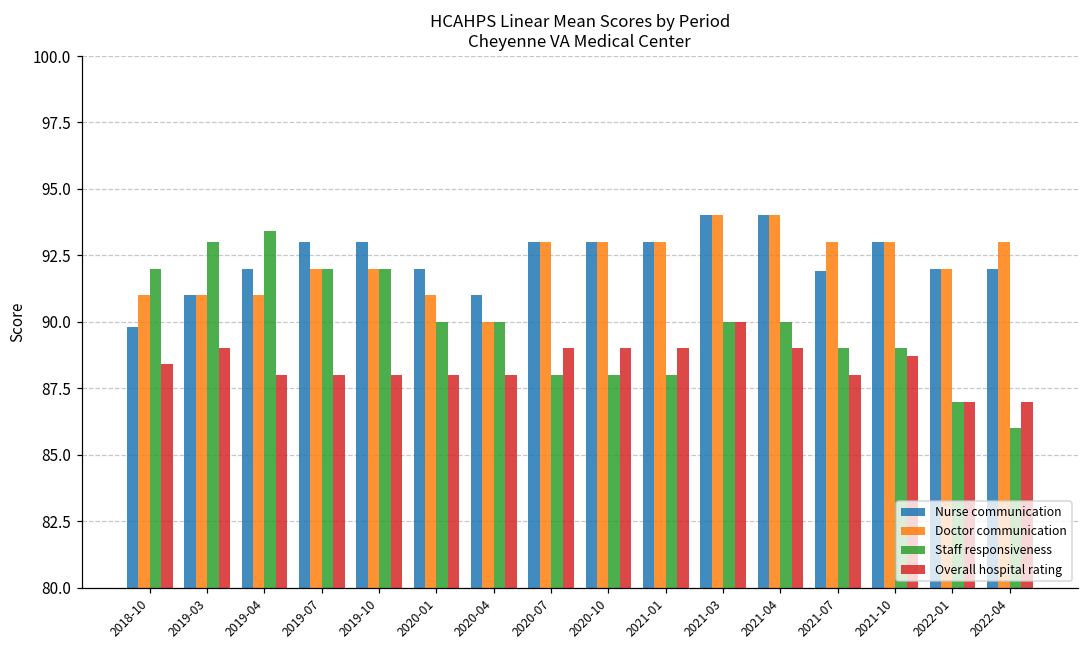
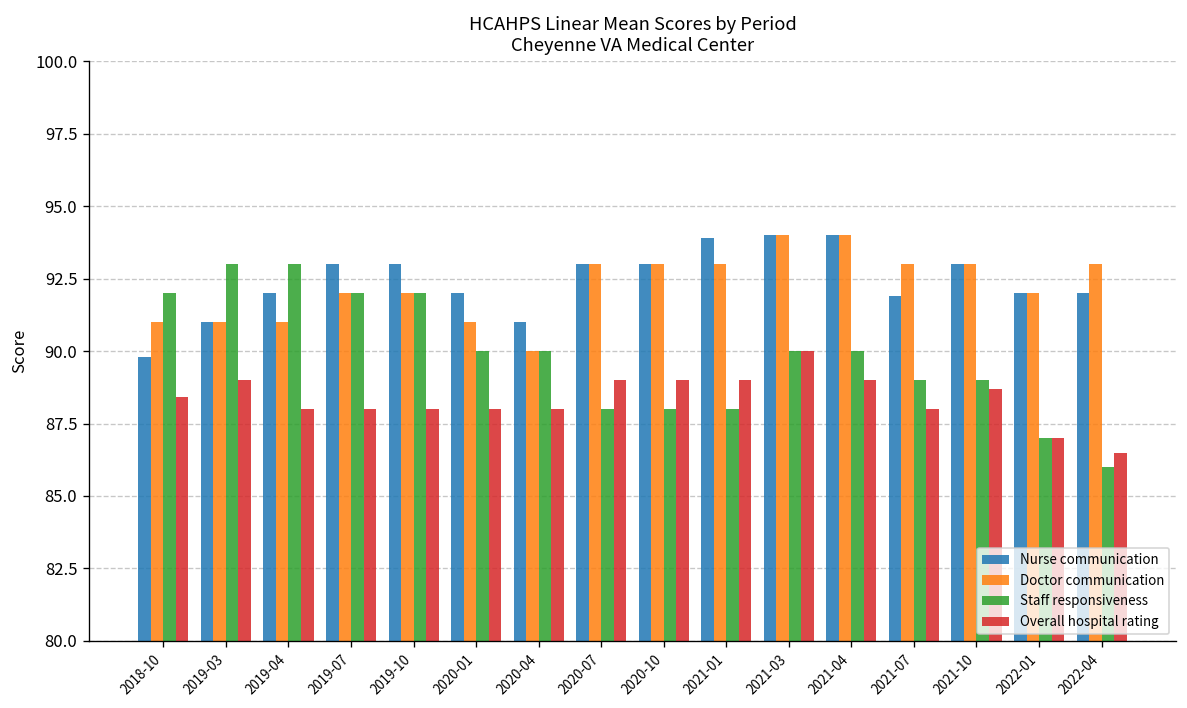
  {
    "Nurse communication": {
      "2018-10": 89.8,
      "2019-03": 91.0,
      "2019-04": 92.0,
      "2019-07": 93.0,
      "2019-10": 93.0,
      "2020-01": 92.0,
      "2020-04": 91.0,
      "2020-07": 93.0,
      "2020-10": 93.0,
-     "2021-01": 93.0,
+     "2021-01": 93.9,
      "2021-03": 94.0,
      "2021-04": 94.0,
      "2021-07": 91.9,
      "2021-10": 93.0,
      "2022-01": 92.0,
      "2022-04": 92.0
    },
    "Doctor communication": {
      "2018-10": 91.0,
      "2019-03": 91.0,
      "2019-04": 91.0,
      "2019-07": 92.0,
      "2019-10": 92.0,
      "2020-01": 91.0,
      "2020-04": 90.0,
      "2020-07": 93.0,
      "2020-10": 93.0,
      "2021-01": 93.0,
      "2021-03": 94.0,
      "2021-04": 94.0,
      "2021-07": 93.0,
      "2021-10": 93.0,
      "2022-01": 92.0,
      "2022-04": 93.0
    },
    "Staff responsiveness": {
      "2018-10": 92.0,
      "2019-03": 93.0,
-     "2019-04": 93.4,
+     "2019-04": 93.0,
      "2019-07": 92.0,
      "2019-10": 92.0,
      "2020-01": 90.0,
      "2020-04": 90.0,
      "2020-07": 88.0,
      "2020-10": 88.0,
      "2021-01": 88.0,
      "2021-03": 90.0,
      "2021-04": 90.0,
      "2021-07": 89.0,
      "2021-10": 89.0,
      "2022-01": 87.0,
      "2022-04": 86.0
    },
    "Overall hospital rating": {
      "2018-10": 88.4,
      "2019-03": 89.0,
      "2019-04": 88.0,
      "2019-07": 88.0,
      "2019-10": 88.0,
      "2020-01": 88.0,
      "2020-04": 88.0,
      "2020-07": 89.0,
      "2020-10": 89.0,
      "2021-01": 89.0,
      "2021-03": 90.0,
      "2021-04": 89.0,
      "2021-07": 88.0,
      "2021-10": 88.7,
      "2022-01": 87.0,
-     "2022-04": 87.0
+     "2022-04": 86.5
    }
  }
